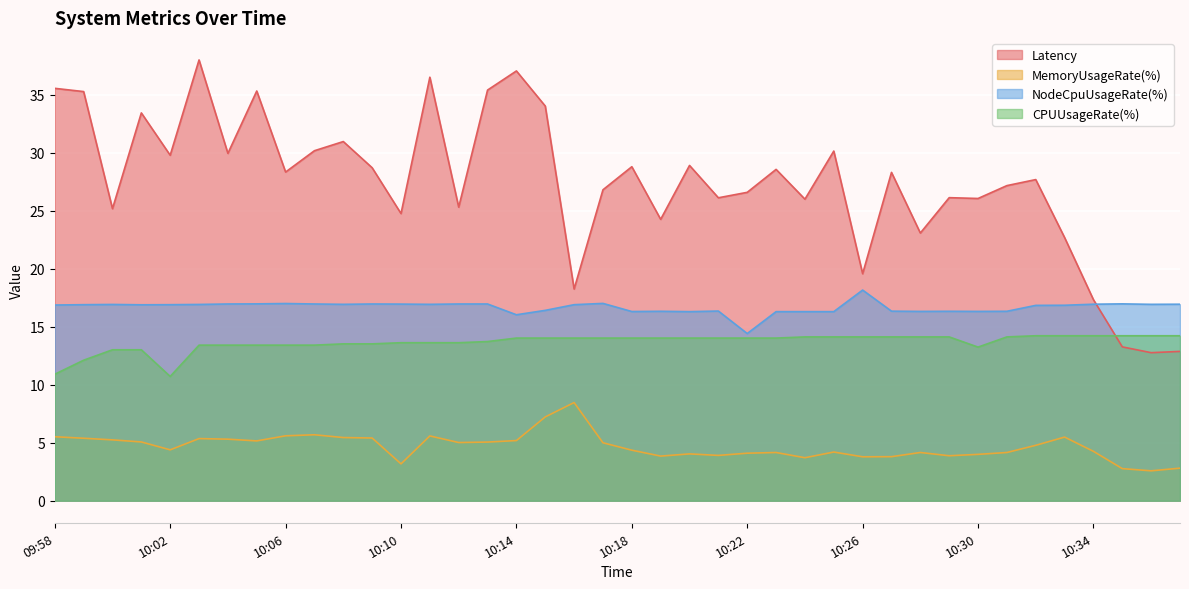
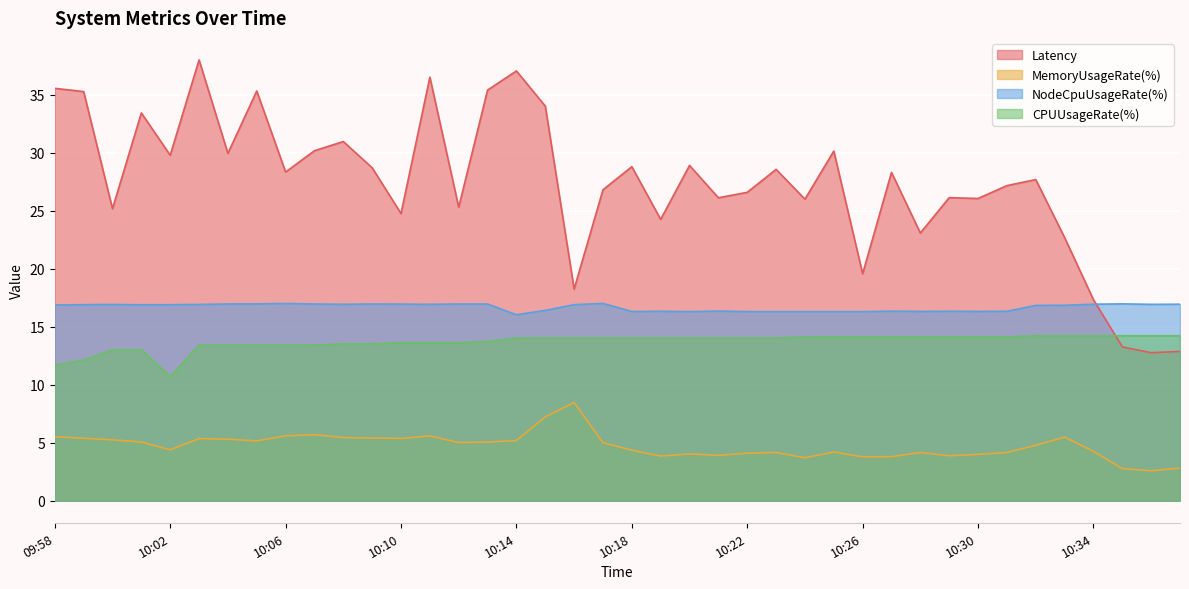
  {
    "Latency": {
      "09:58": 35.6,
      "10:02": 29.8,
      "10:06": 28.4,
      "10:10": 24.8,
      "10:14": 37.1,
      "10:18": 28.8,
      "10:22": 26.6,
      "10:26": 19.6,
      "10:30": 26.1,
      "10:34": 17.3
    },
    "MemoryUsageRate(%)": {
      "09:58": 5.5,
      "10:02": 4.4,
      "10:06": 5.6,
-     "10:10": 3.2,
+     "10:10": 5.4,
      "10:14": 5.2,
      "10:18": 4.4,
      "10:22": 4.1,
      "10:26": 3.8,
      "10:30": 4.0,
      "10:34": 4.3
    },
    "NodeCpuUsageRate(%)": {
      "09:58": 16.9,
      "10:02": 16.9,
      "10:06": 17.0,
      "10:10": 17.0,
      "10:14": 16.0,
      "10:18": 16.3,
-     "10:22": 14.4,
-     "10:26": 18.2,
+     "10:22": 16.3,
+     "10:26": 16.3,
      "10:30": 16.3,
      "10:34": 17.0
    },
    "CPUUsageRate(%)": {
-     "09:58": 10.9,
+     "09:58": 11.7,
      "10:02": 10.7,
      "10:06": 13.4,
      "10:10": 13.6,
      "10:14": 14.0,
      "10:18": 14.0,
      "10:22": 14.0,
      "10:26": 14.1,
-     "10:30": 13.3,
+     "10:30": 14.1,
      "10:34": 14.2
    }
  }
